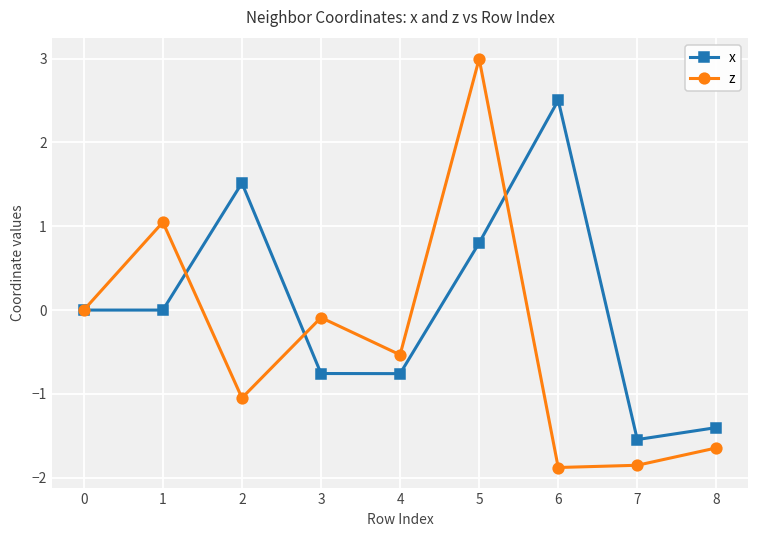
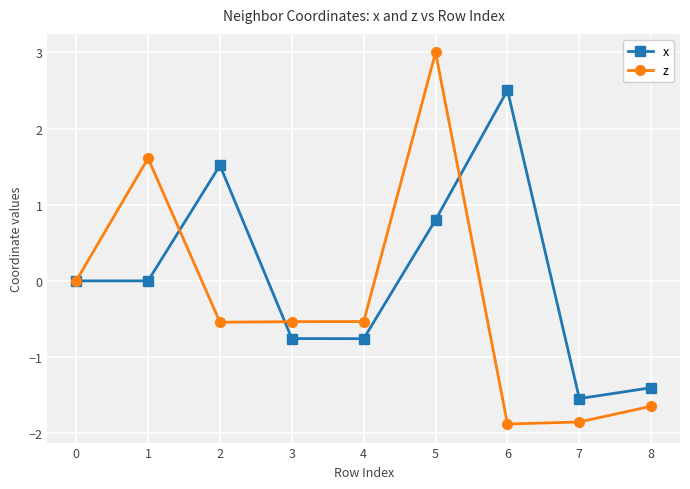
  {
    "x": {
      "1": 0.0,
      "2": 1.5,
      "3": -0.8,
      "4": -0.8,
      "5": 0.8,
      "6": 2.5,
      "7": -1.5,
      "8": -1.4
    },
    "z": {
-     "1": 1.0,
-     "2": -1.0,
-     "3": -0.1,
+     "1": 1.6,
+     "2": -0.5,
+     "3": -0.5,
      "4": -0.5,
      "5": 3.0,
      "6": -1.9,
      "7": -1.9,
      "8": -1.6
    }
  }
